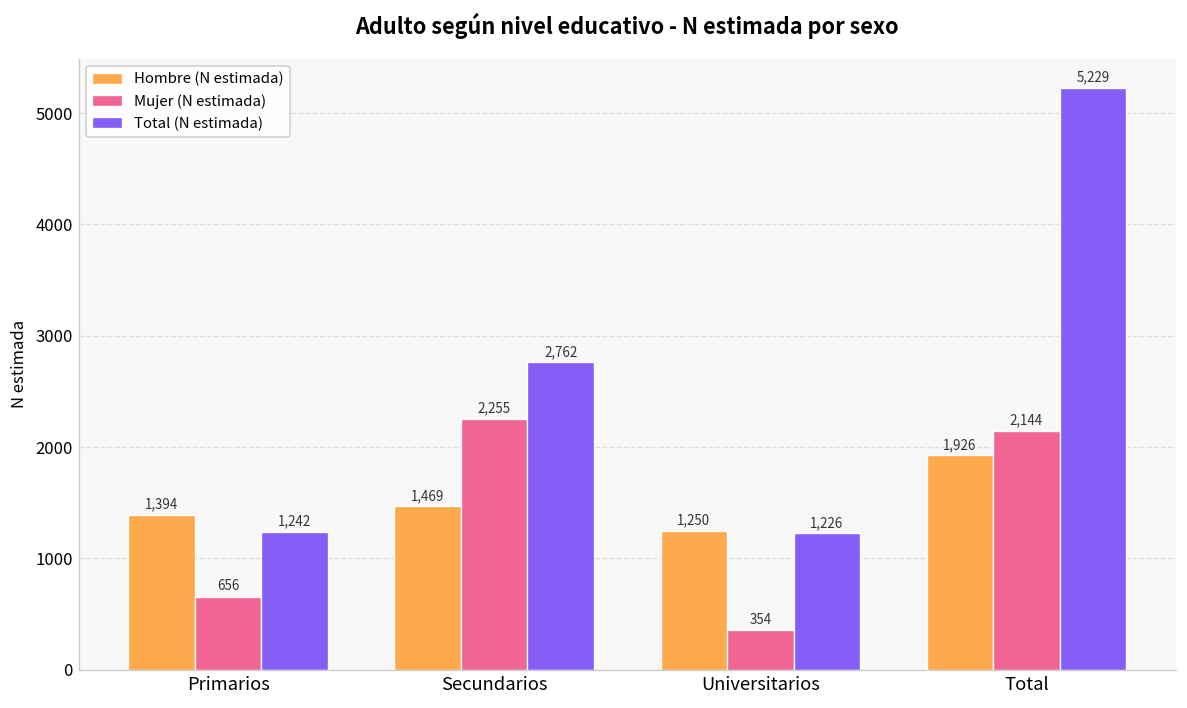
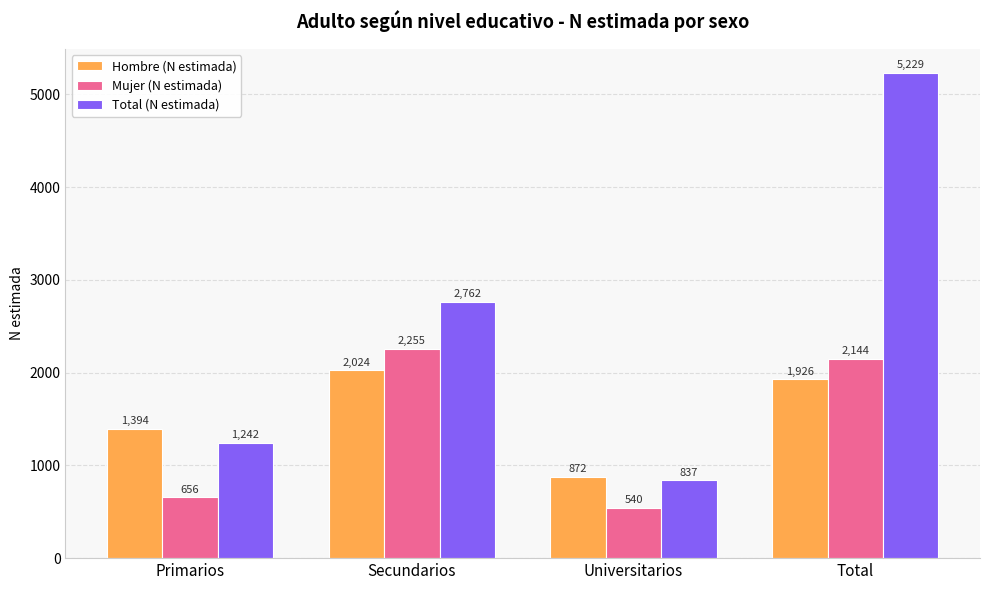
  {
    "Hombre (N estimada)": {
      "Primarios": "1,394",
-     "Secundarios": "1,469",
-     "Universitarios": "1,250",
+     "Secundarios": "2,024",
+     "Universitarios": "872",
      "Total": "1,926"
    },
    "Mujer (N estimada)": {
      "Primarios": "656",
      "Secundarios": "2,255",
-     "Universitarios": "354",
+     "Universitarios": "540",
      "Total": "2,144"
    },
    "Total (N estimada)": {
      "Primarios": "1,242",
      "Secundarios": "2,762",
-     "Universitarios": "1,226",
+     "Universitarios": "837",
      "Total": "5,229"
    }
  }
